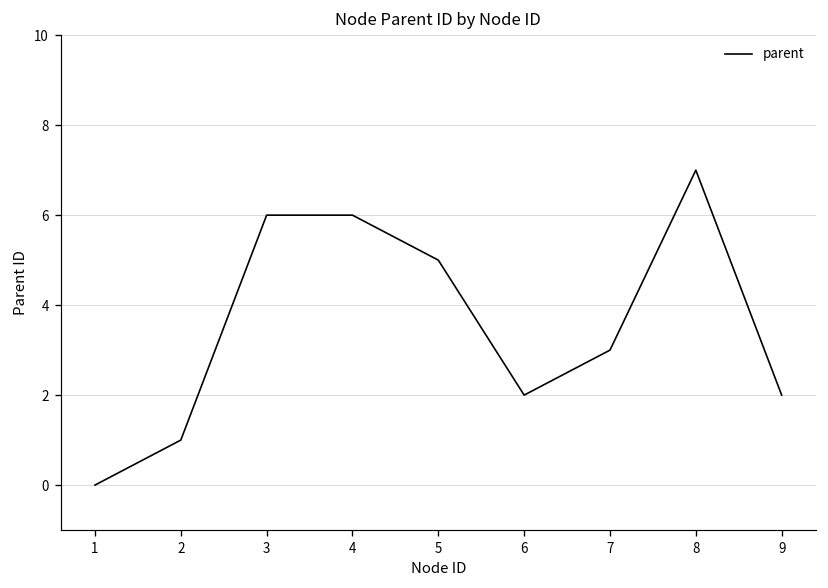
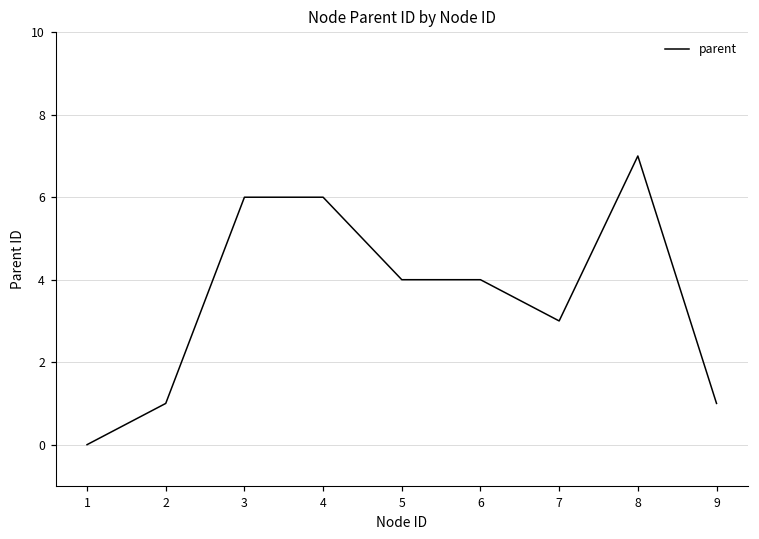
  {
    "1": 0,
    "2": 1,
    "3": 6,
    "4": 6,
-   "5": 5,
-   "6": 2,
+   "5": 4,
+   "6": 4,
    "7": 3,
    "8": 7,
-   "9": 2
+   "9": 1
  }
